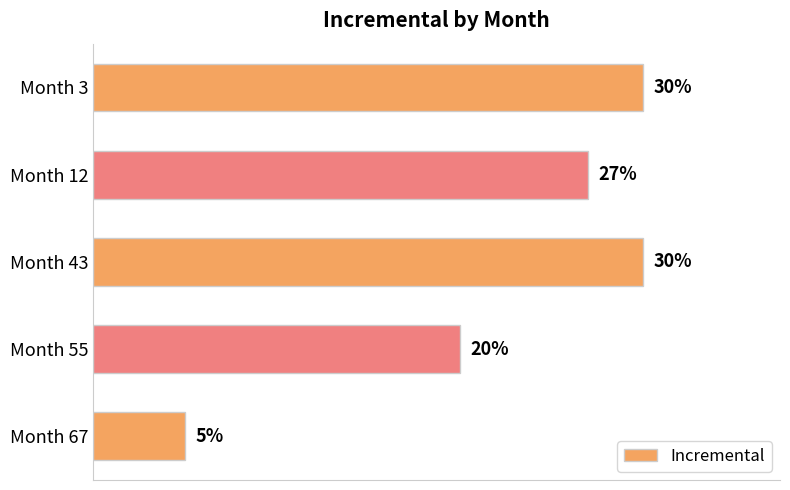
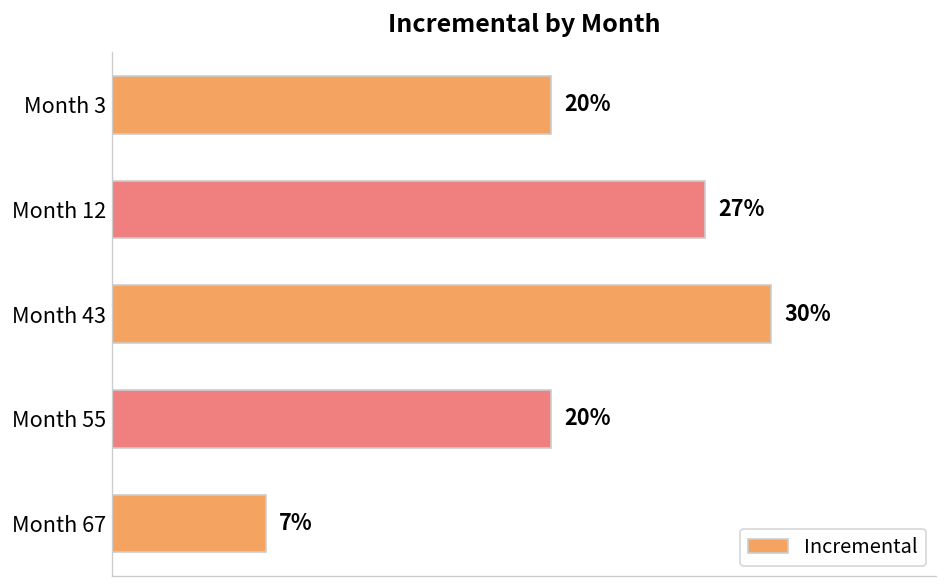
  {
-   "Month 3": "30%",
+   "Month 3": "20%",
    "Month 12": "27%",
    "Month 43": "30%",
    "Month 55": "20%",
-   "Month 67": "5%"
+   "Month 67": "7%"
  }
